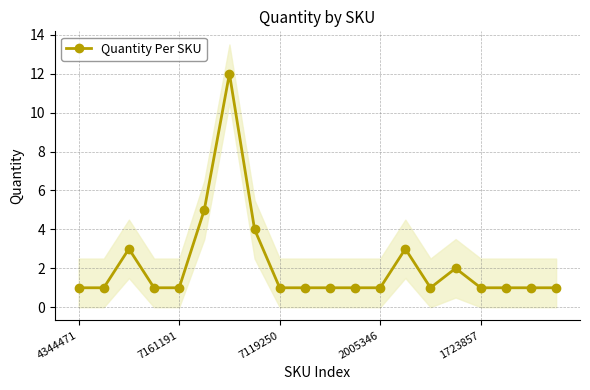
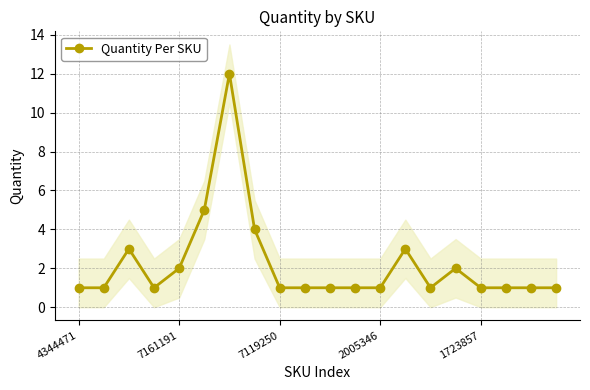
  {
    "Quantity Per SKU": {
      "4344471": 1,
-     "7161191": 1,
+     "7161191": 2,
      "7119250": 1,
      "2005346": 1,
      "1723857": 1
    }
  }
